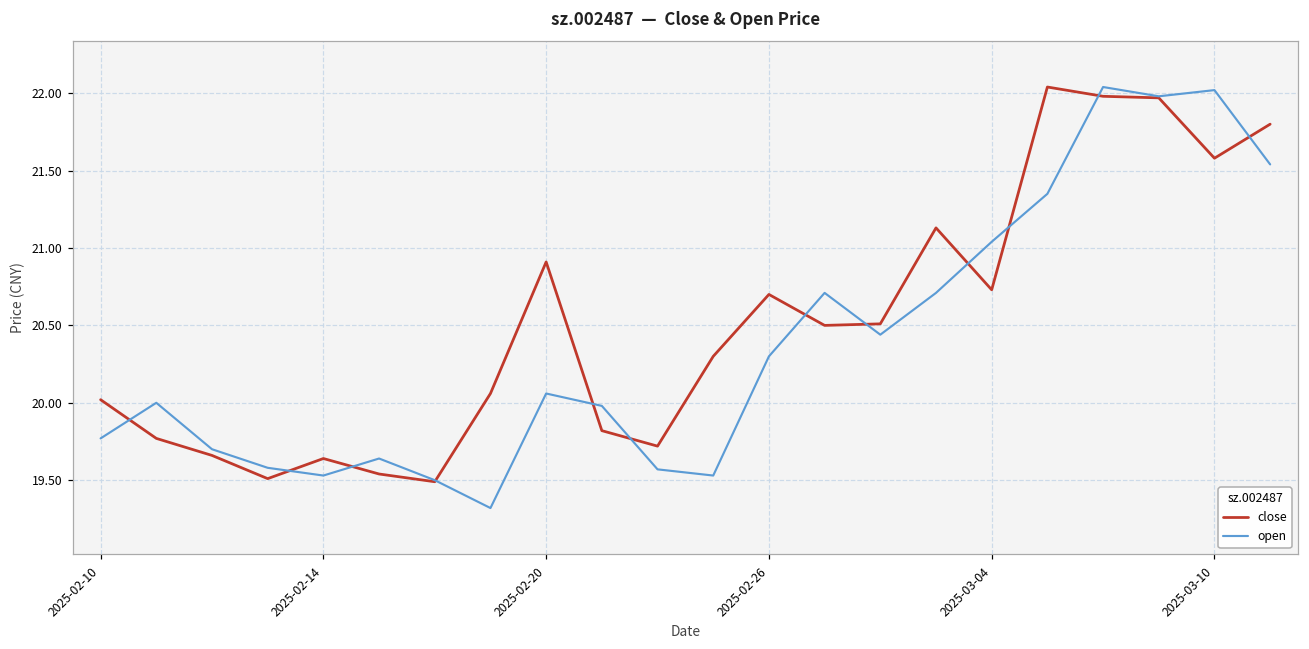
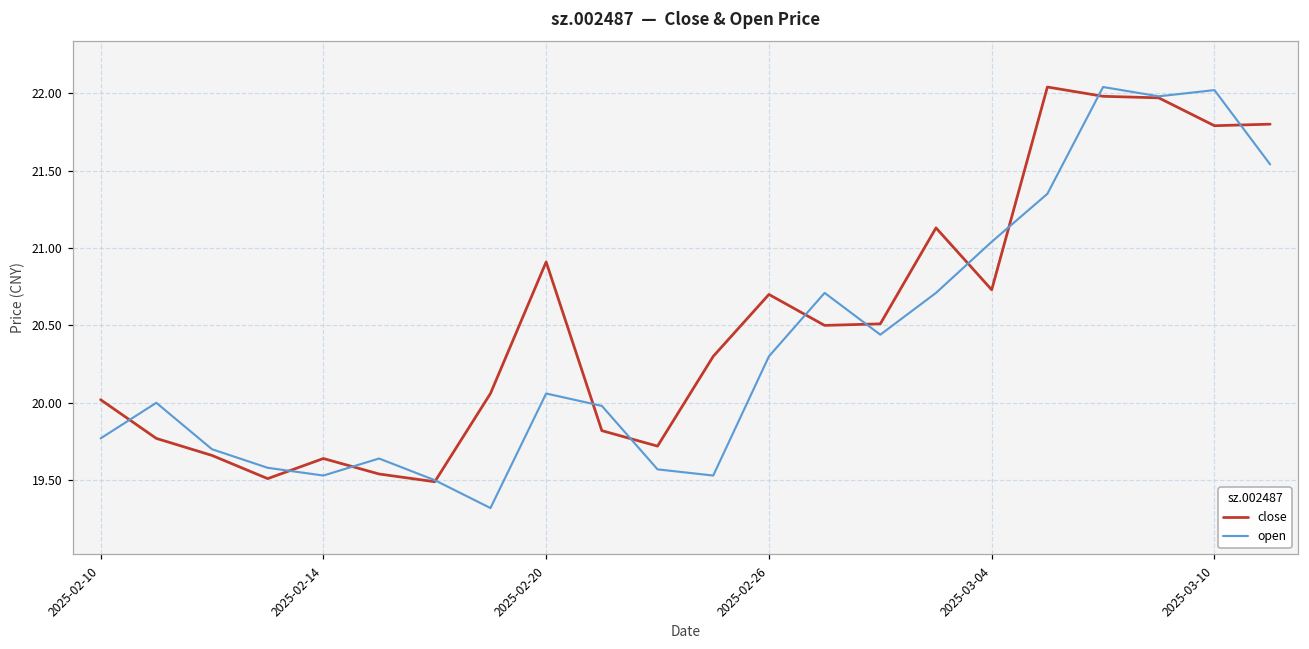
  {
    "close": {
      "2025-02-10": 20.02,
      "2025-02-14": 19.64,
      "2025-02-20": 20.91,
      "2025-02-26": 20.70,
      "2025-03-04": 20.73,
-     "2025-03-10": 21.58
+     "2025-03-10": 21.79
    },
    "open": {
      "2025-02-10": 19.77,
      "2025-02-14": 19.53,
      "2025-02-20": 20.06,
      "2025-02-26": 20.30,
      "2025-03-04": 21.04,
      "2025-03-10": 22.02
    }
  }
